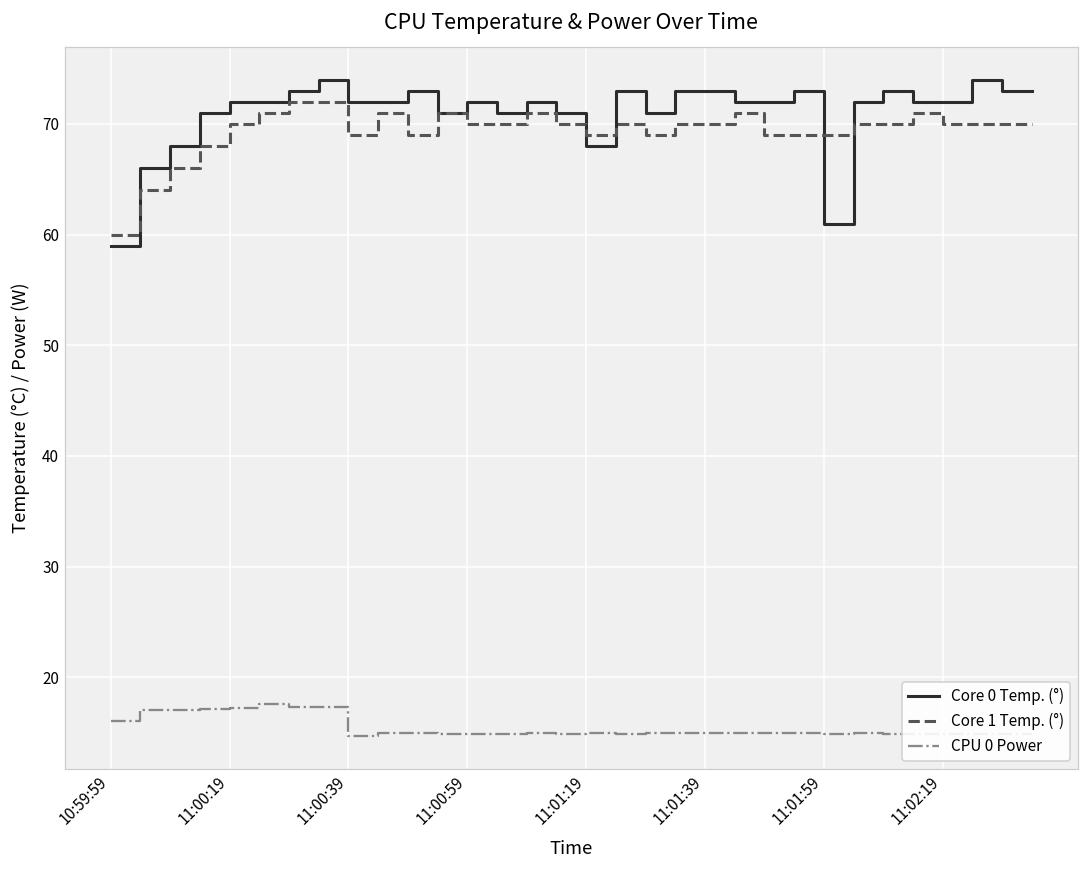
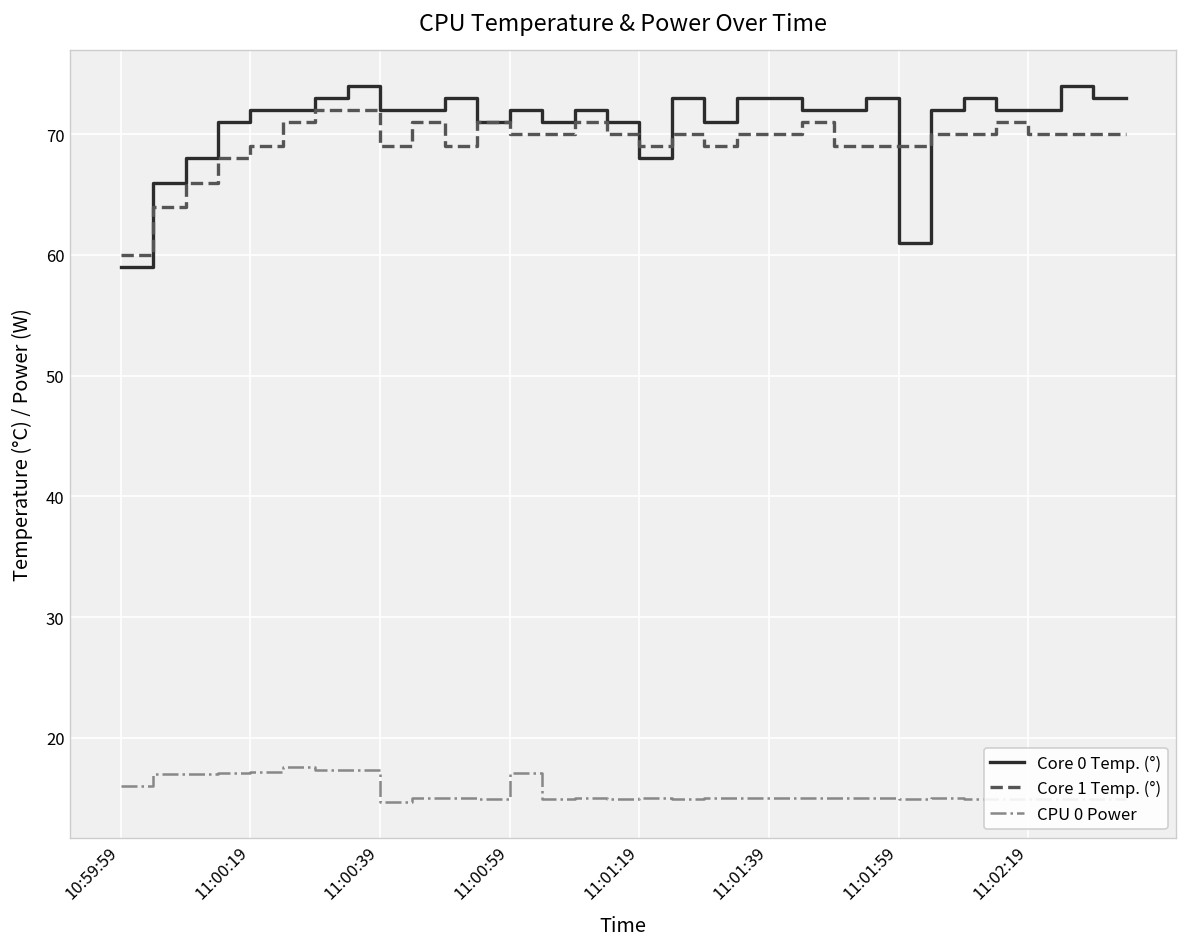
  {
    "Core 0 Temp. (°)": {
      "10:59:59": 59.0,
      "11:00:19": 72.0,
      "11:00:39": 72.0,
      "11:00:59": 72.0,
      "11:01:19": 68.0,
      "11:01:39": 73.0,
      "11:01:59": 61.0,
      "11:02:19": 72.0
    },
    "Core 1 Temp. (°)": {
      "10:59:59": 60,
-     "11:00:19": 70,
+     "11:00:19": 69,
      "11:00:39": 69,
      "11:00:59": 70,
      "11:01:19": 69,
      "11:01:39": 70,
      "11:01:59": 69,
      "11:02:19": 70
    },
    "CPU 0 Power": {
      "10:59:59": 16.0,
      "11:00:19": 17.2,
      "11:00:39": 14.7,
-     "11:00:59": 14.9,
+     "11:00:59": 17.1,
      "11:01:19": 15.0,
      "11:01:39": 15.0,
      "11:01:59": 14.9
    }
  }
